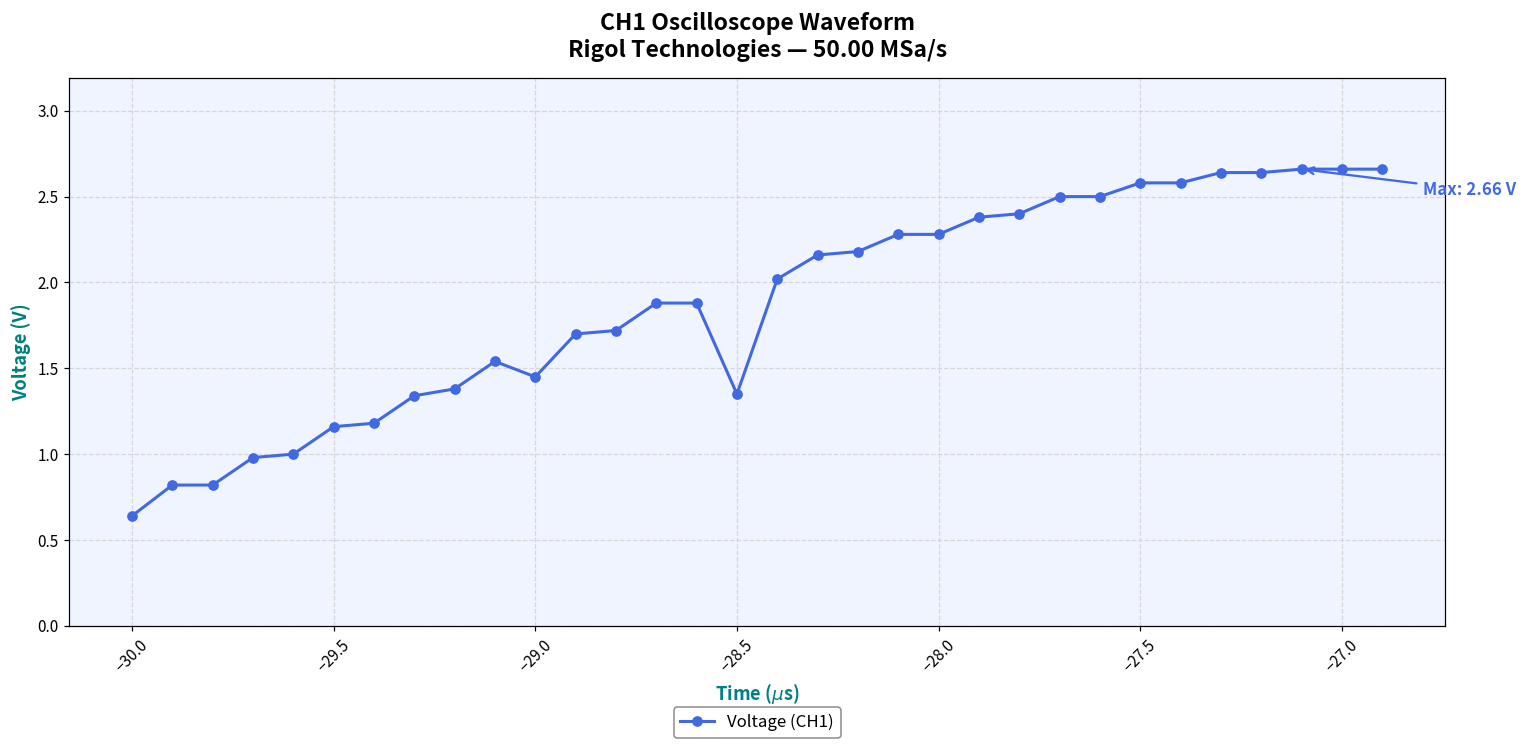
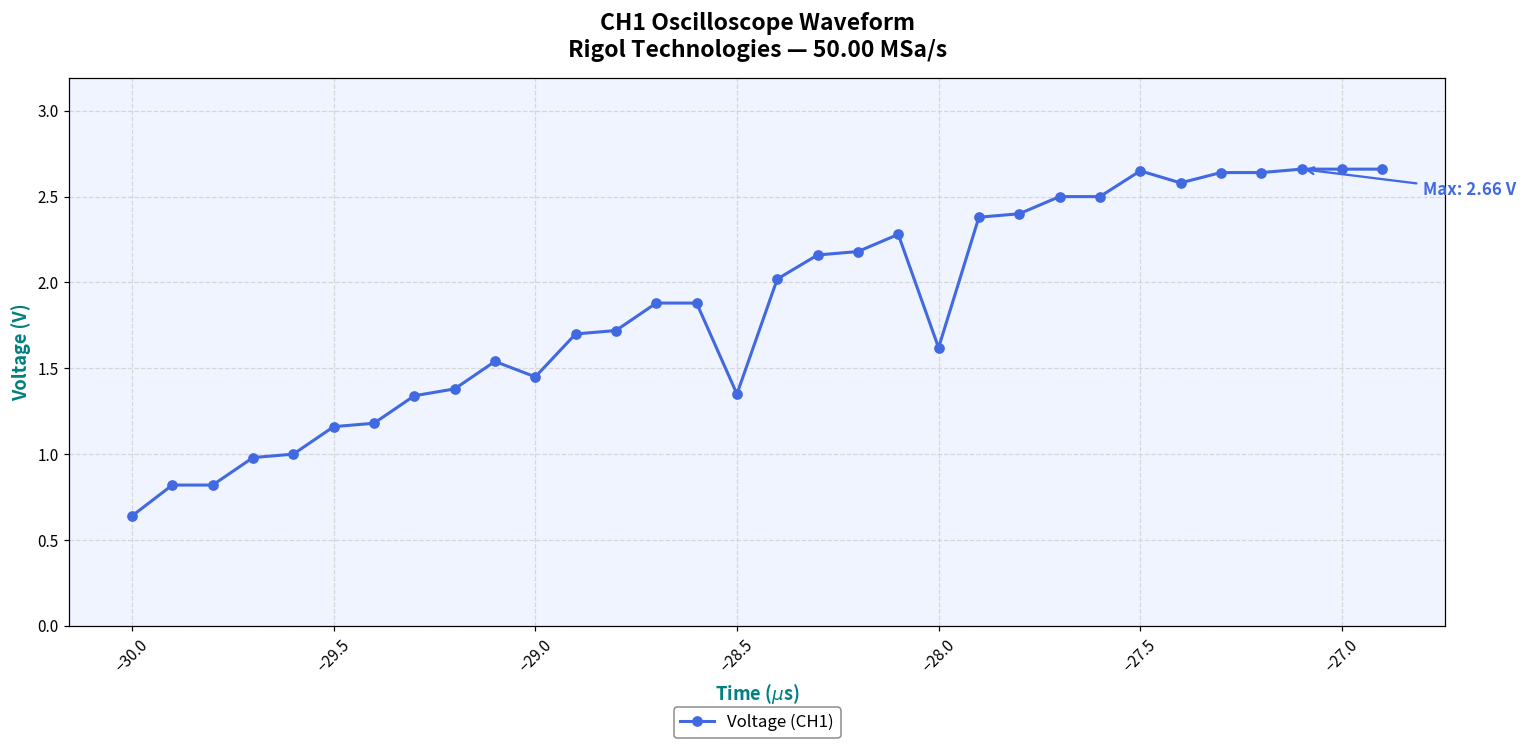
  {
    "−30.0": 0.64,
    "−29.5": 1.16,
    "−29.0": 1.45,
    "−28.5": 1.35,
-   "−28.0": 2.28,
-   "−27.5": 2.58
+   "−28.0": 1.62,
+   "−27.5": 2.65
  }
